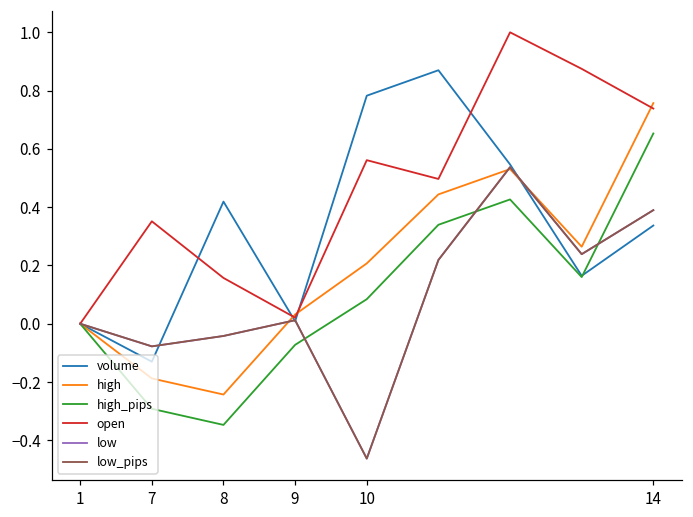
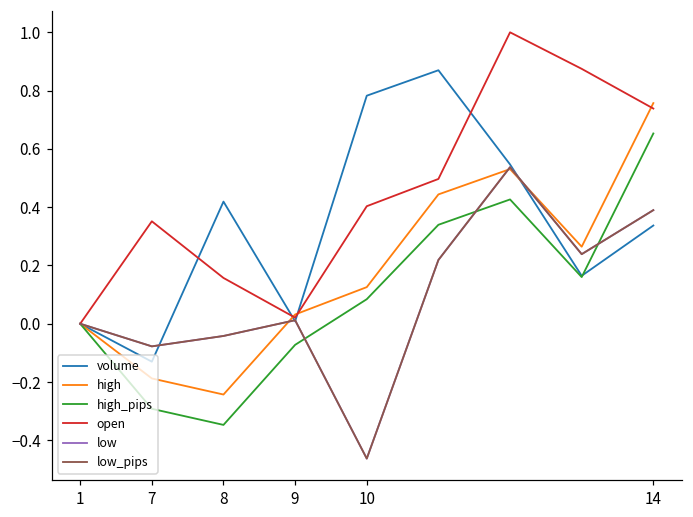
  {
    "volume": {
      "7": -0.13,
      "8": 0.42,
      "10": 0.78,
      "14": 0.34
    },
    "high": {
      "8": -0.24,
      "9": 0.03,
-     "10": 0.21,
+     "10": 0.13,
      "14": 0.76
    },
    "high_pips": {
      "8": -0.35,
      "9": -0.07,
      "10": 0.08,
      "14": 0.65
    },
    "open": {
      "7": 0.35,
      "8": 0.16,
-     "10": 0.56,
+     "10": 0.40,
      "14": 0.74
    },
    "low_pips": {
      "7": -0.08,
      "8": -0.04,
      "10": -0.46,
      "14": 0.39
    }
  }
